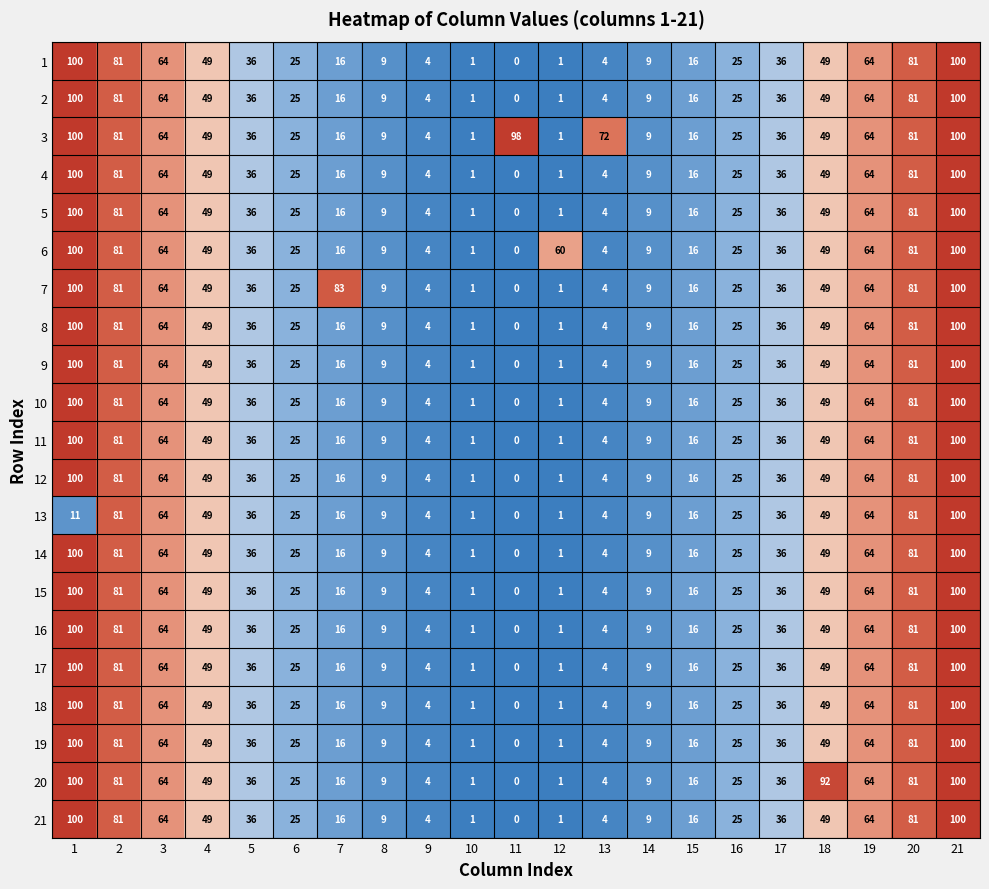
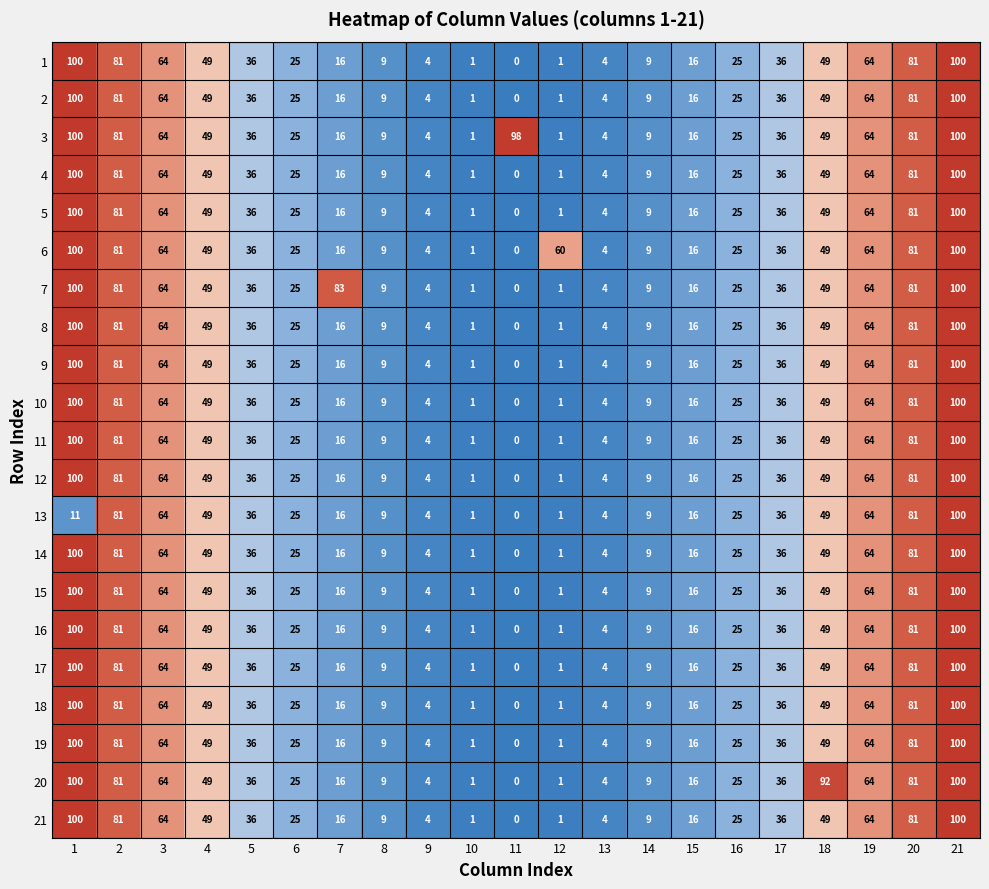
  {
    "3": {
      "1": 100,
      "2": 81,
      "3": 64,
      "4": 49,
      "5": 36,
      "6": 25,
      "7": 16,
      "8": 9,
      "9": 4,
      "10": 1,
      "11": 98,
      "12": 1,
-     "13": 72,
+     "13": 4,
      "14": 9,
      "15": 16,
      "16": 25,
      "17": 36,
      "18": 49,
      "19": 64,
      "20": 81,
      "21": 100
    }
  }
